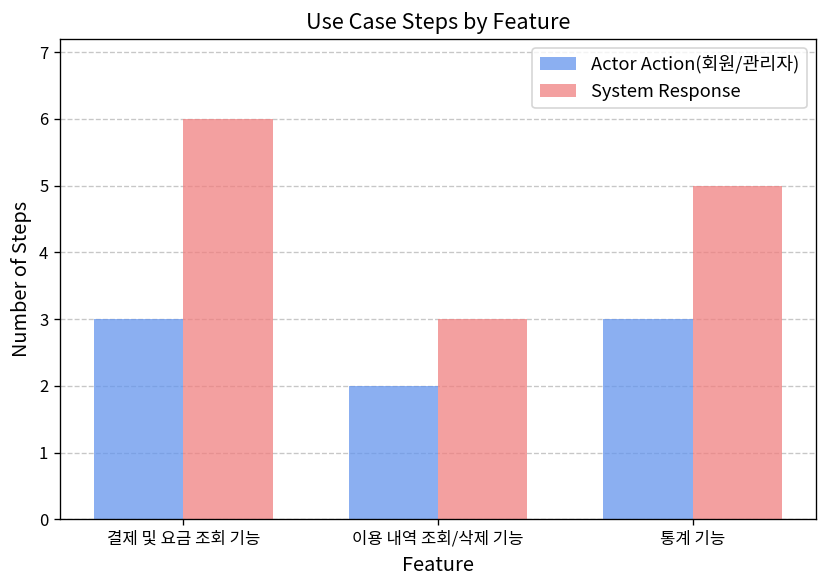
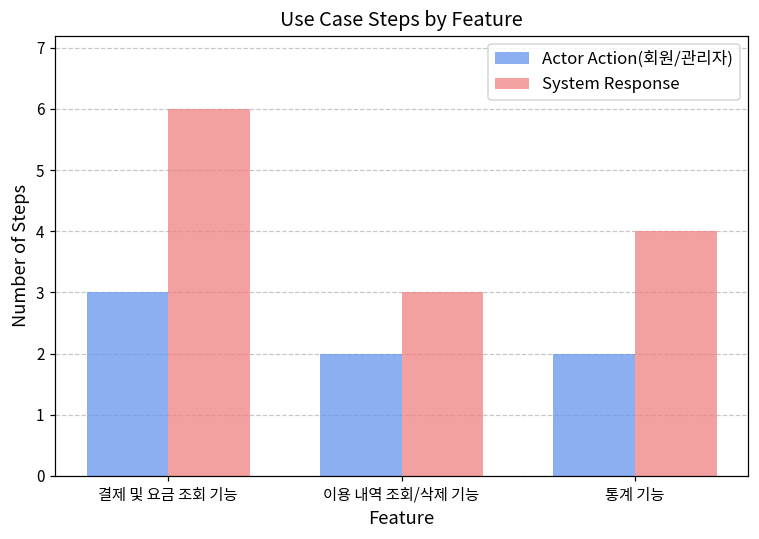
  {
    "Actor Action(회원/관리자)": {
      "결제 및 요금 조회 기능": 3,
      "이용 내역 조회/삭제 기능": 2,
-     "통계 기능": 3
+     "통계 기능": 2
    },
    "System Response": {
      "결제 및 요금 조회 기능": 6,
      "이용 내역 조회/삭제 기능": 3,
-     "통계 기능": 5
+     "통계 기능": 4
    }
  }
